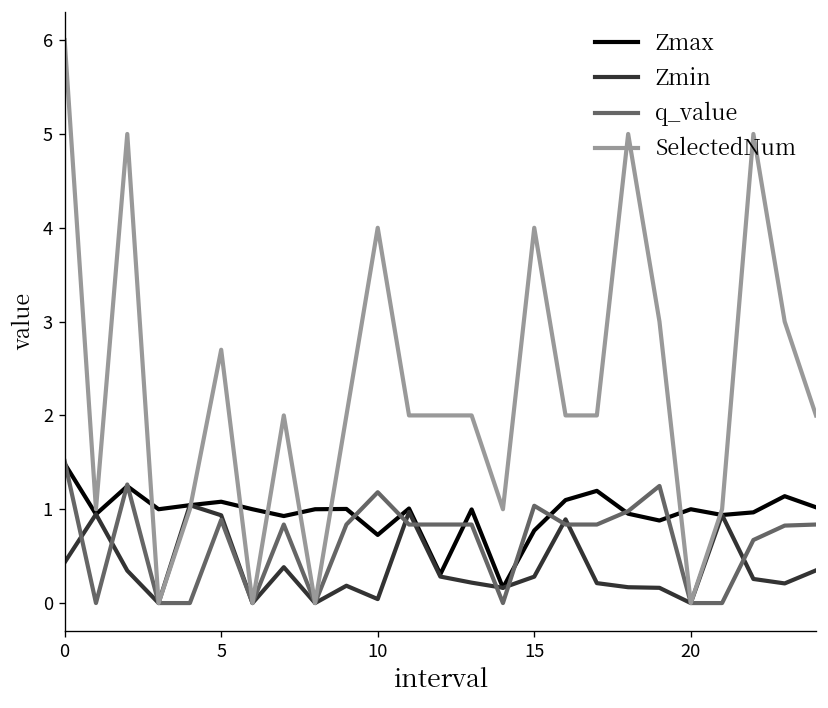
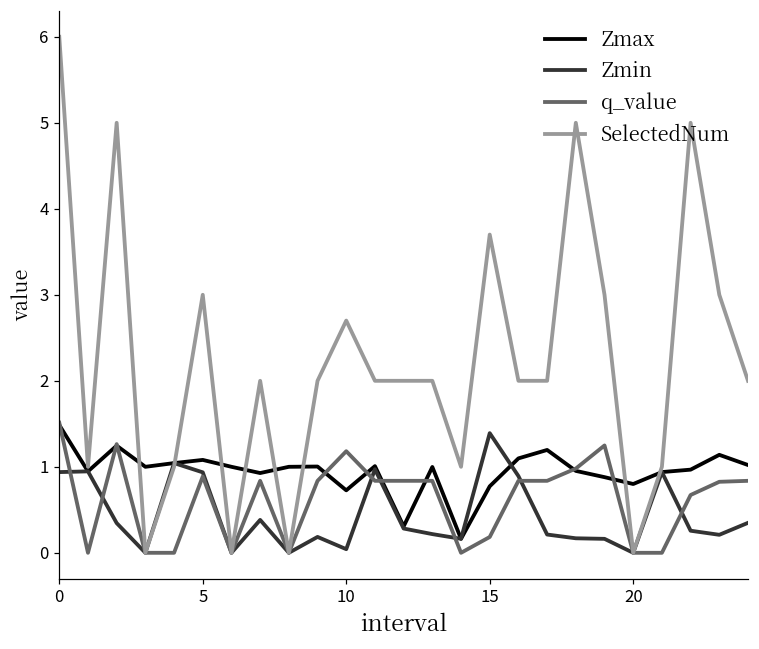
  {
    "Zmax": {
      "5": 1.1,
      "10": 0.7,
      "15": 0.8,
-     "20": 1.0
+     "20": 0.8
    },
    "Zmin": {
-     "0": 0.4,
+     "0": 0.9,
      "5": 0.9,
      "10": 0.0,
-     "15": 0.3
+     "15": 1.4
    },
    "q_value": {
      "5": 0.9,
      "10": 1.2,
-     "15": 1.0
+     "15": 0.2
    },
    "SelectedNum": {
      "0": 6.0,
-     "5": 2.7,
-     "10": 4.0,
-     "15": 4.0
+     "5": 3.0,
+     "10": 2.7,
+     "15": 3.7
    }
  }
